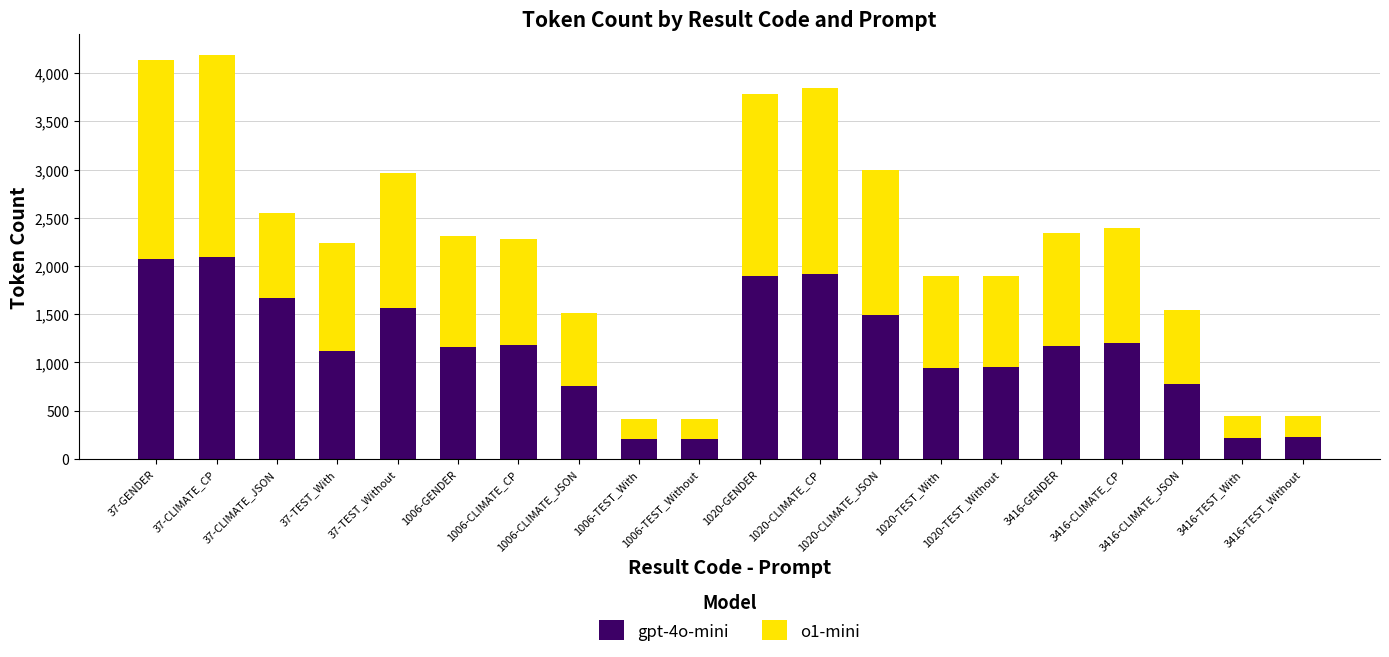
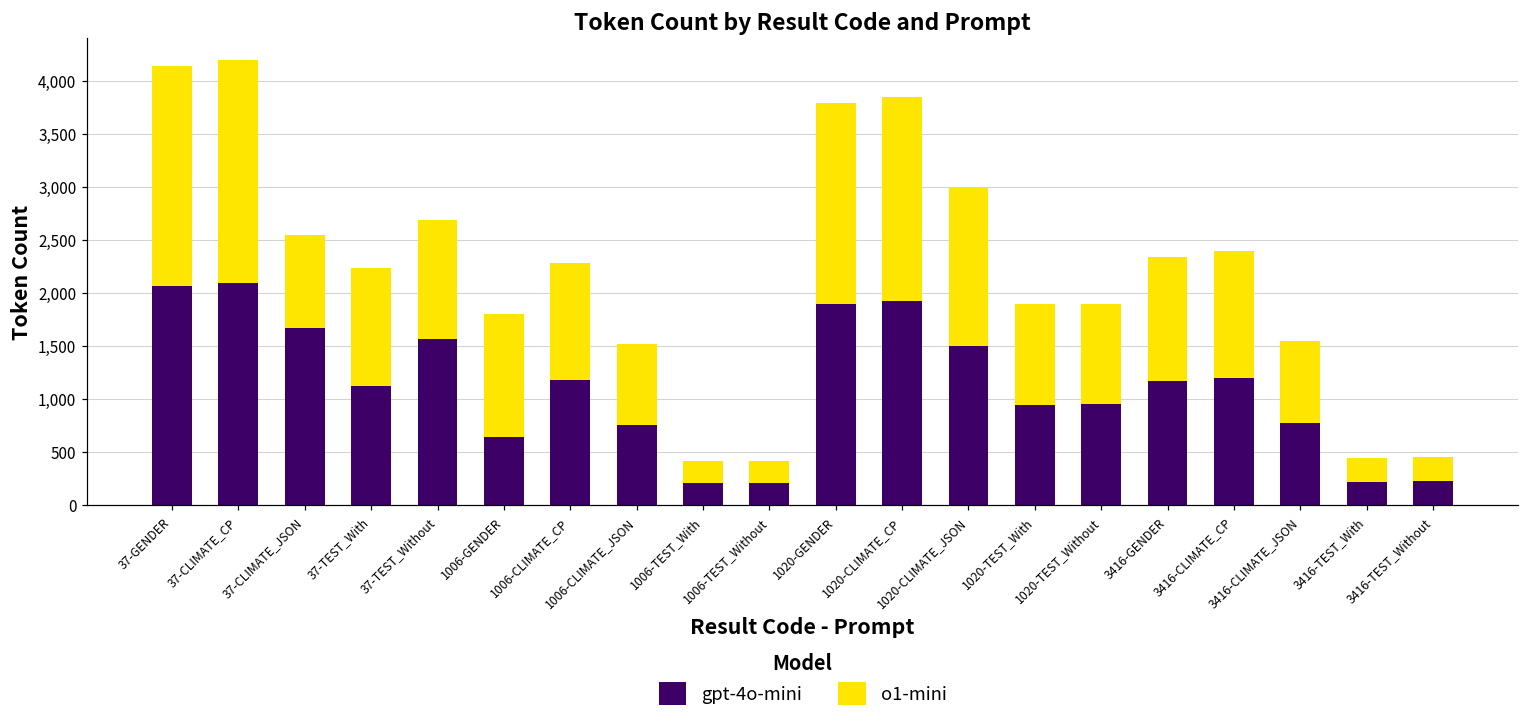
  {
    "gpt-4o-mini": {
      "37-GENDER": "2,100",
      "37-CLIMATE_CP": "2,100",
      "37-CLIMATE_JSON": "1,700",
      "37-TEST_With": "1,100",
      "37-TEST_Without": "1,600",
-     "1006-GENDER": "1,200",
+     "1006-GENDER": "600",
      "1006-CLIMATE_CP": "1,200",
      "1006-CLIMATE_JSON": "800",
      "1006-TEST_With": "200",
      "1006-TEST_Without": "200",
      "1020-GENDER": "1,900",
      "1020-CLIMATE_CP": "1,900",
      "1020-CLIMATE_JSON": "1,500",
      "1020-TEST_With": "900",
      "1020-TEST_Without": "900",
      "3416-GENDER": "1,200",
      "3416-CLIMATE_CP": "1,200",
      "3416-CLIMATE_JSON": "800",
      "3416-TEST_With": "200",
      "3416-TEST_Without": "200"
    },
    "o1-mini": {
      "37-GENDER": "2,100",
      "37-CLIMATE_CP": "2,100",
      "37-CLIMATE_JSON": "900",
      "37-TEST_With": "1,100",
-     "37-TEST_Without": "1,400",
+     "37-TEST_Without": "1,100",
      "1006-GENDER": "1,200",
      "1006-CLIMATE_CP": "1,100",
      "1006-CLIMATE_JSON": "800",
      "1006-TEST_With": "200",
      "1006-TEST_Without": "200",
      "1020-GENDER": "1,900",
      "1020-CLIMATE_CP": "1,900",
      "1020-CLIMATE_JSON": "1,500",
      "1020-TEST_With": "900",
      "1020-TEST_Without": "900",
      "3416-GENDER": "1,200",
      "3416-CLIMATE_CP": "1,200",
      "3416-CLIMATE_JSON": "800",
      "3416-TEST_With": "200",
      "3416-TEST_Without": "200"
    }
  }
